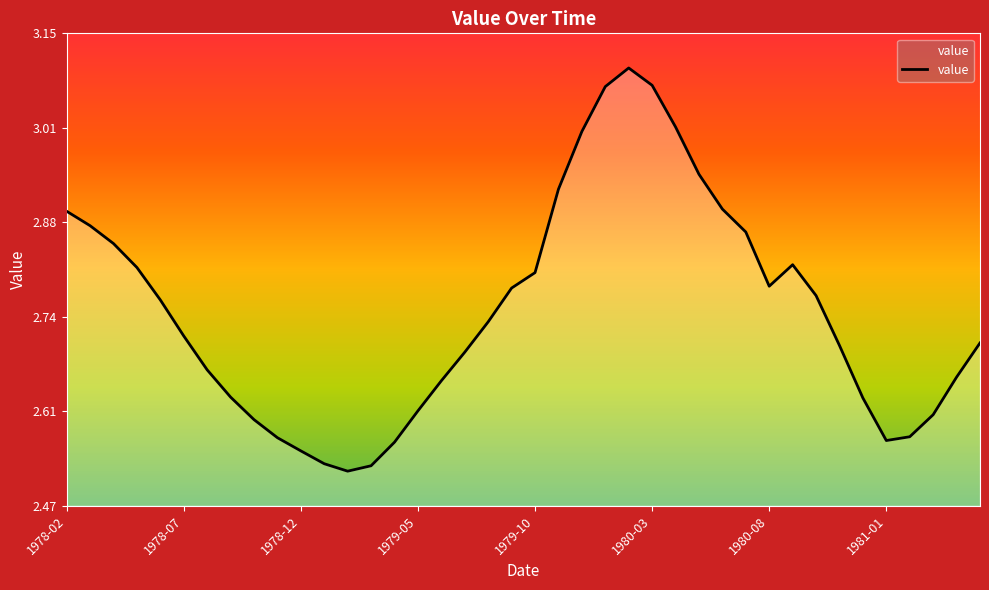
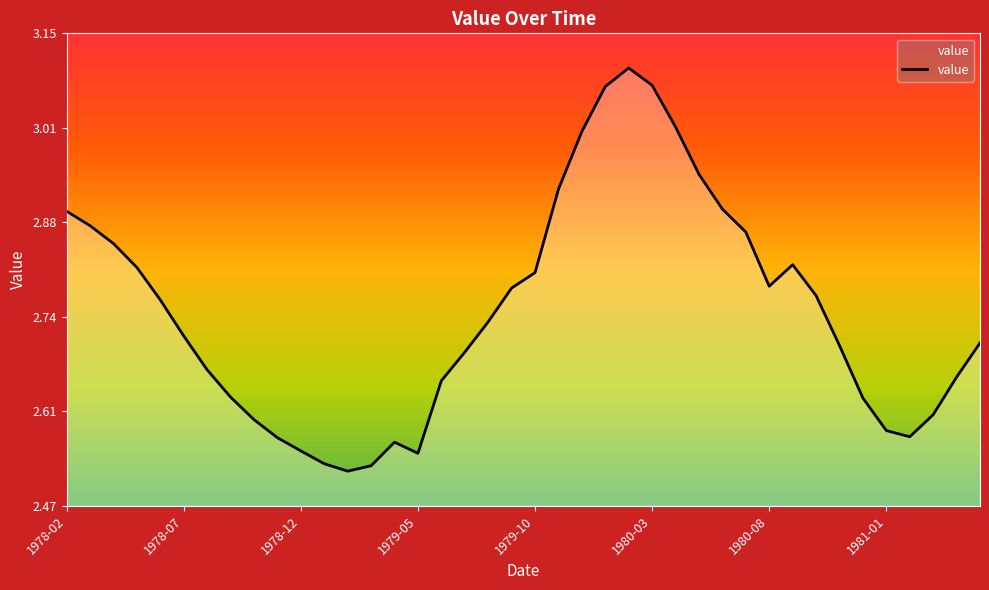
  {
    "1978-02": 2.89,
    "1978-07": 2.71,
    "1978-12": 2.55,
-   "1979-05": 2.61,
+   "1979-05": 2.54,
    "1979-10": 2.81,
    "1980-03": 3.08,
    "1980-08": 2.79,
-   "1981-01": 2.56
+   "1981-01": 2.58
  }
